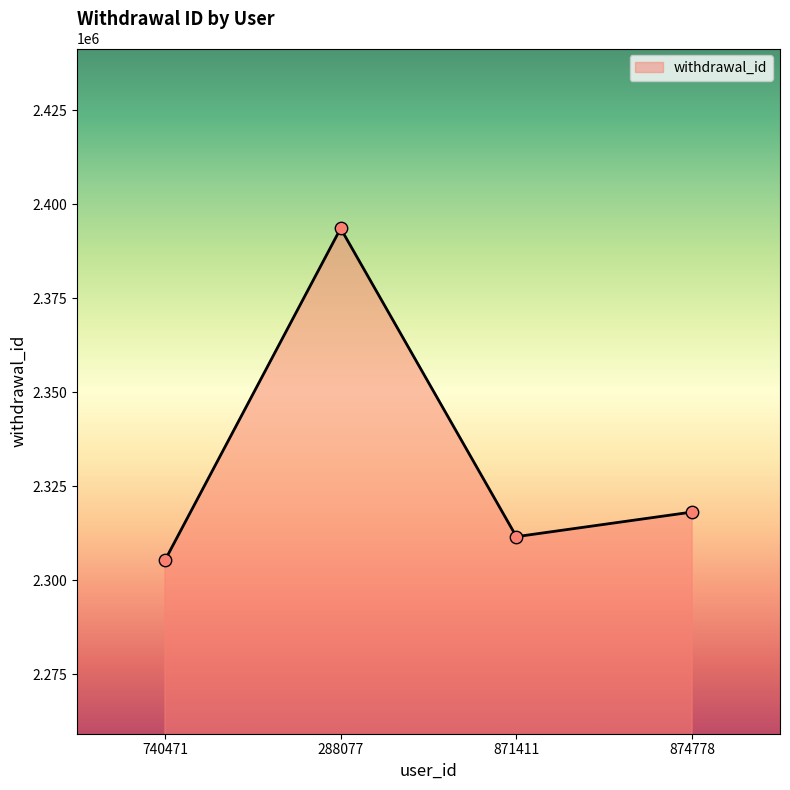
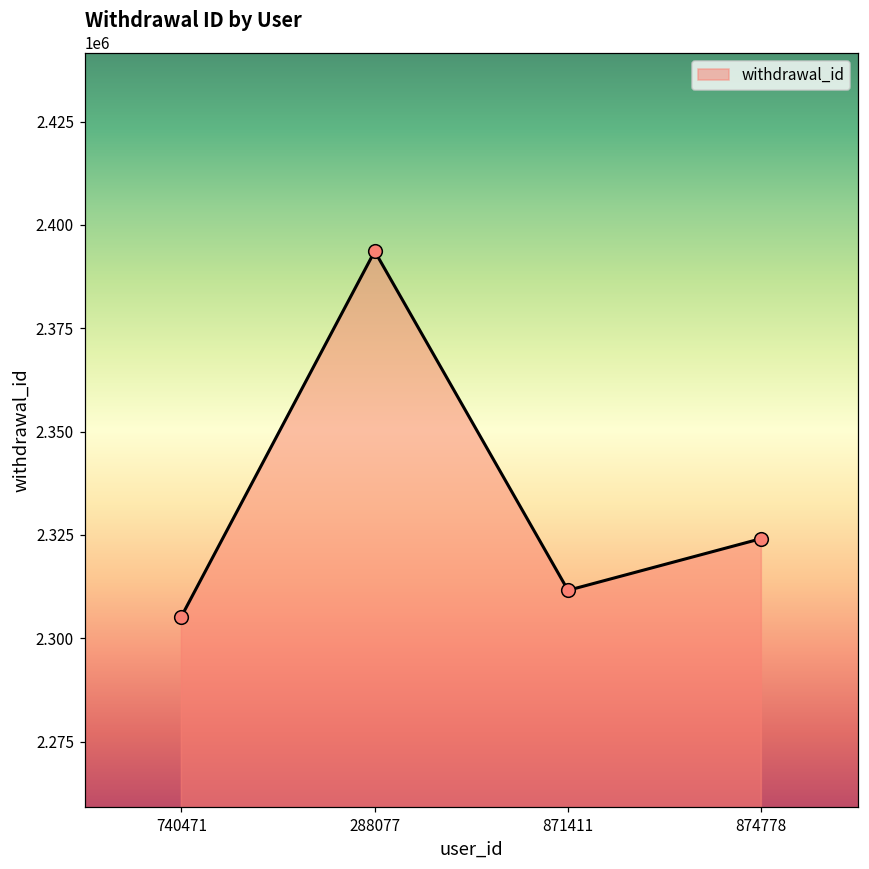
  {
    "740471": 2305000,
    "288077": 2394000,
    "871411": 2312000,
-   "874778": 2318000
+   "874778": 2324000
  }
